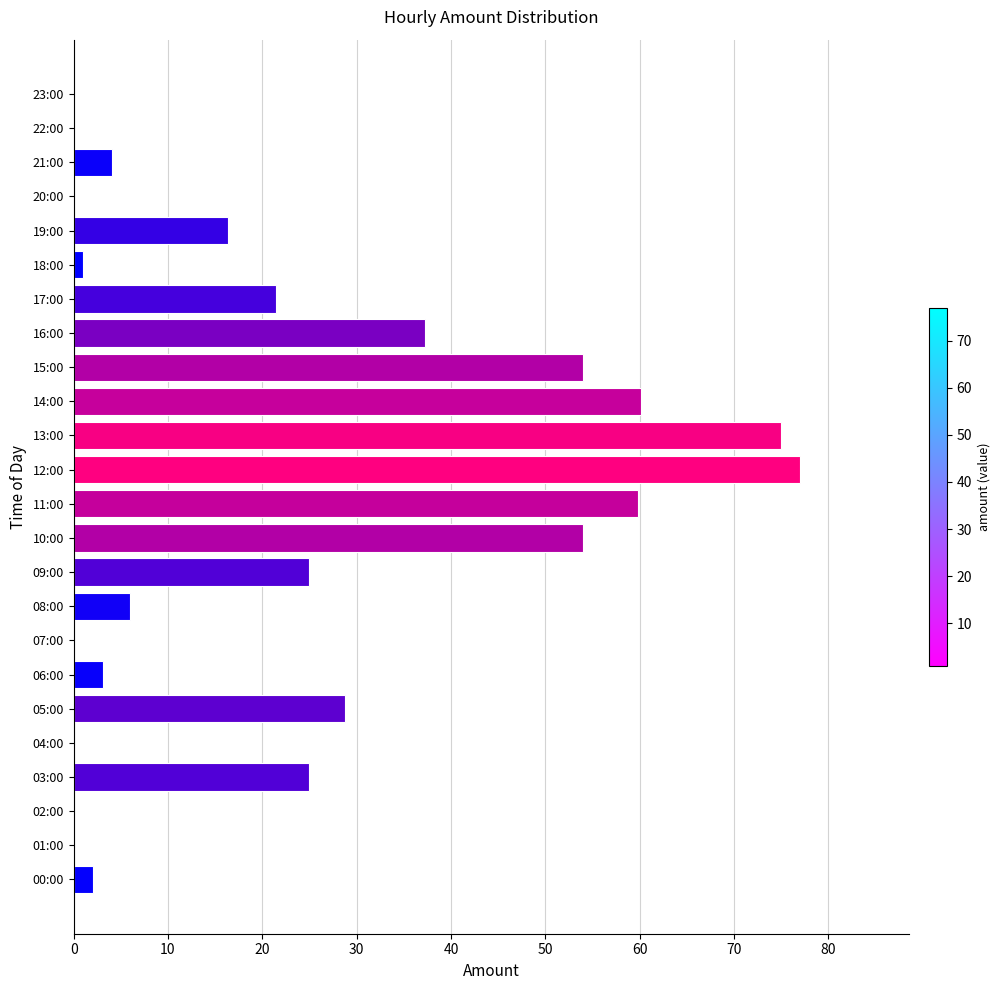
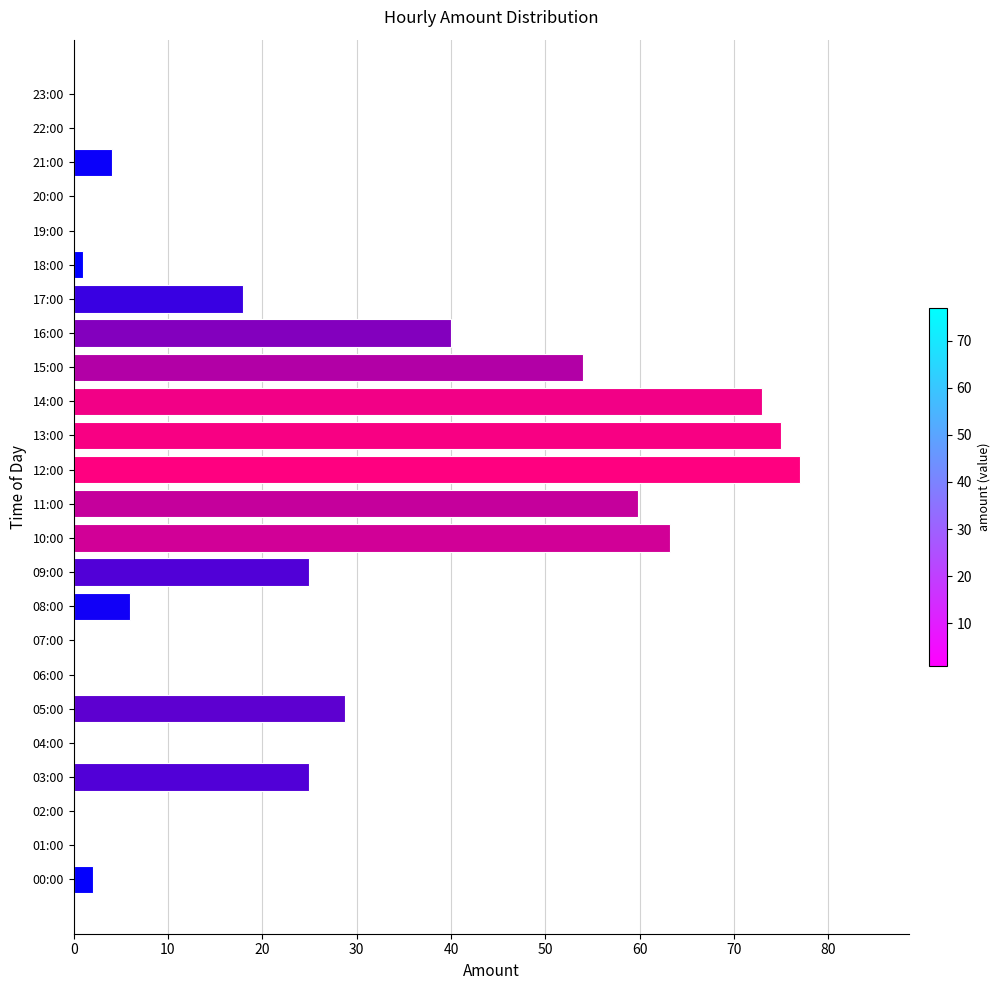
  {
    "23:00": 0,
    "22:00": 0,
    "21:00": 4,
    "20:00": 0,
-   "19:00": 16,
+   "19:00": 0,
    "18:00": 1,
-   "17:00": 22,
-   "16:00": 37,
+   "17:00": 18,
+   "16:00": 40,
    "15:00": 54,
-   "14:00": 60,
+   "14:00": 73,
    "13:00": 75,
    "12:00": 77,
    "11:00": 60,
-   "10:00": 54,
+   "10:00": 63,
    "09:00": 25,
    "08:00": 6,
    "07:00": 0,
-   "06:00": 3,
+   "06:00": 0,
    "05:00": 29,
    "04:00": 0,
    "03:00": 25,
    "02:00": 0,
    "01:00": 0,
    "00:00": 2
  }
